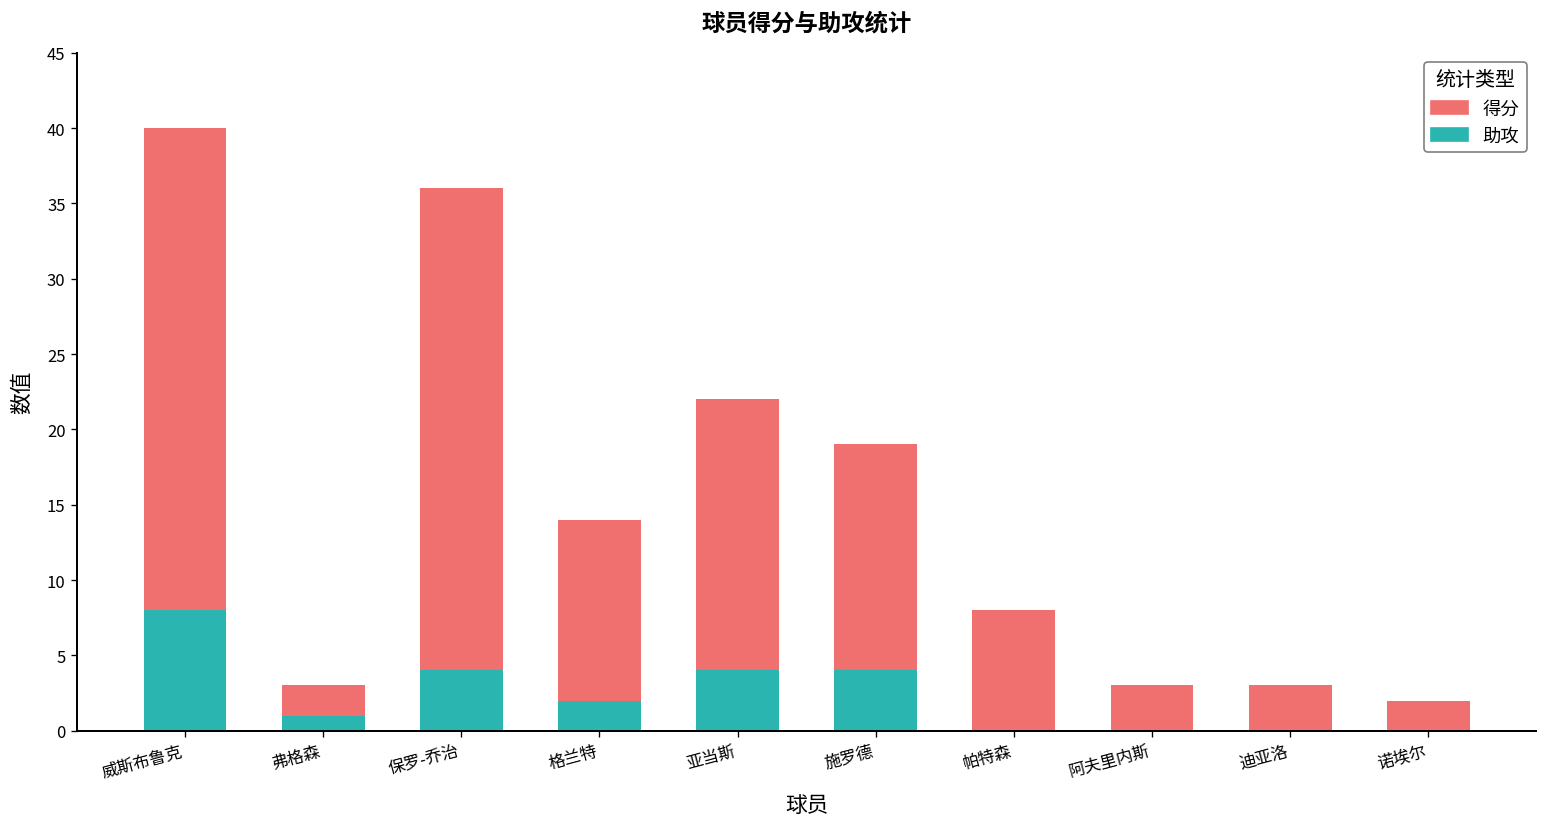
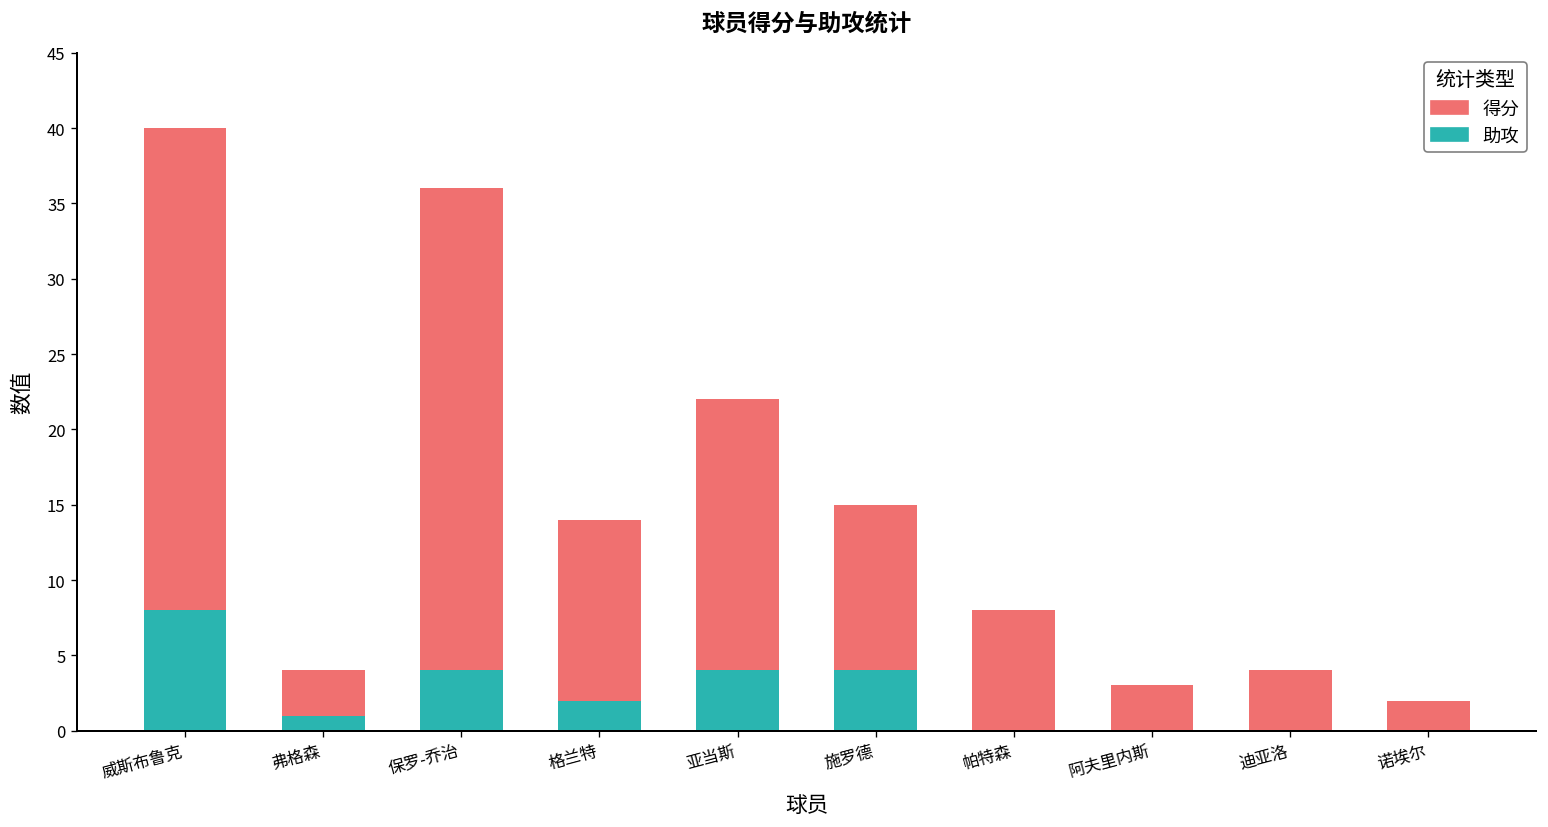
  {
    "助攻": {
      "威斯布鲁克": 8,
      "弗格森": 1,
      "保罗-乔治": 4,
      "格兰特": 2,
      "亚当斯": 4,
      "施罗德": 4,
      "帕特森": 0,
      "阿夫里内斯": 0,
      "迪亚洛": 0,
      "诺埃尔": 0
    },
    "得分": {
      "威斯布鲁克": 32,
-     "弗格森": 2,
+     "弗格森": 3,
      "保罗-乔治": 32,
      "格兰特": 12,
      "亚当斯": 18,
-     "施罗德": 15,
+     "施罗德": 11,
      "帕特森": 8,
      "阿夫里内斯": 3,
-     "迪亚洛": 3,
+     "迪亚洛": 4,
      "诺埃尔": 2
    }
  }
